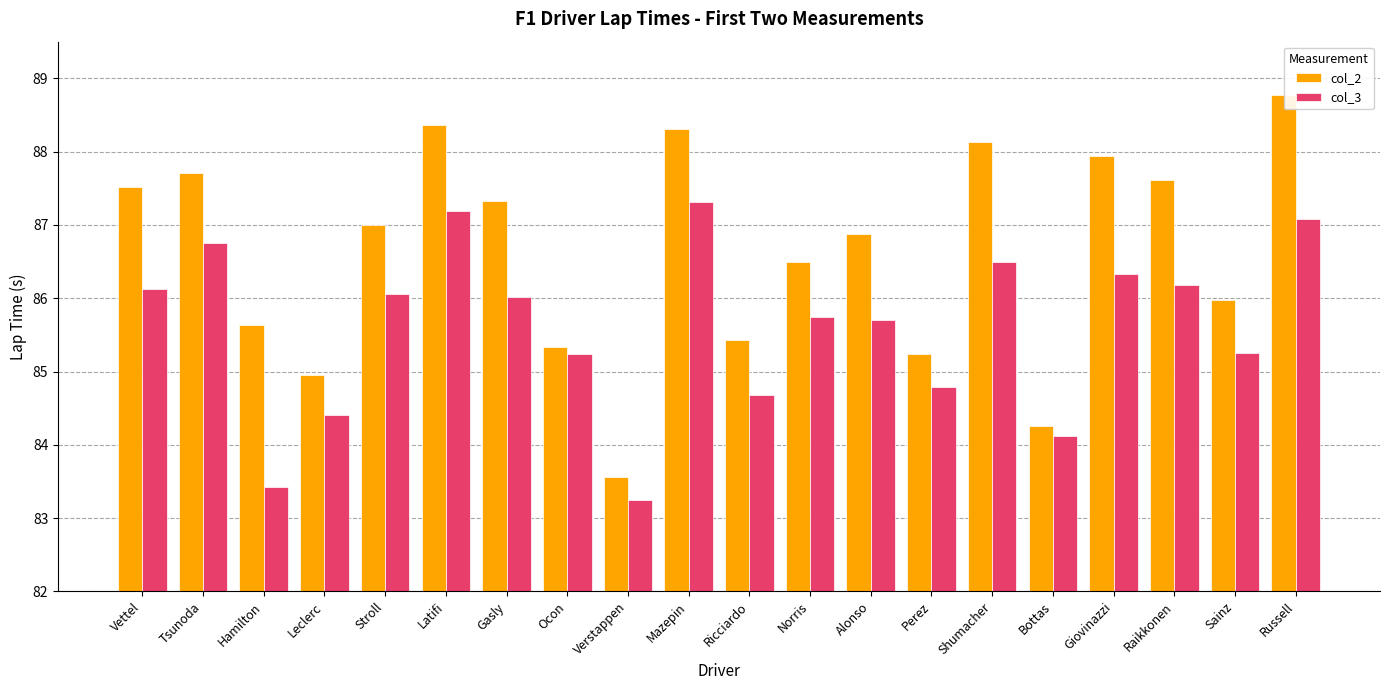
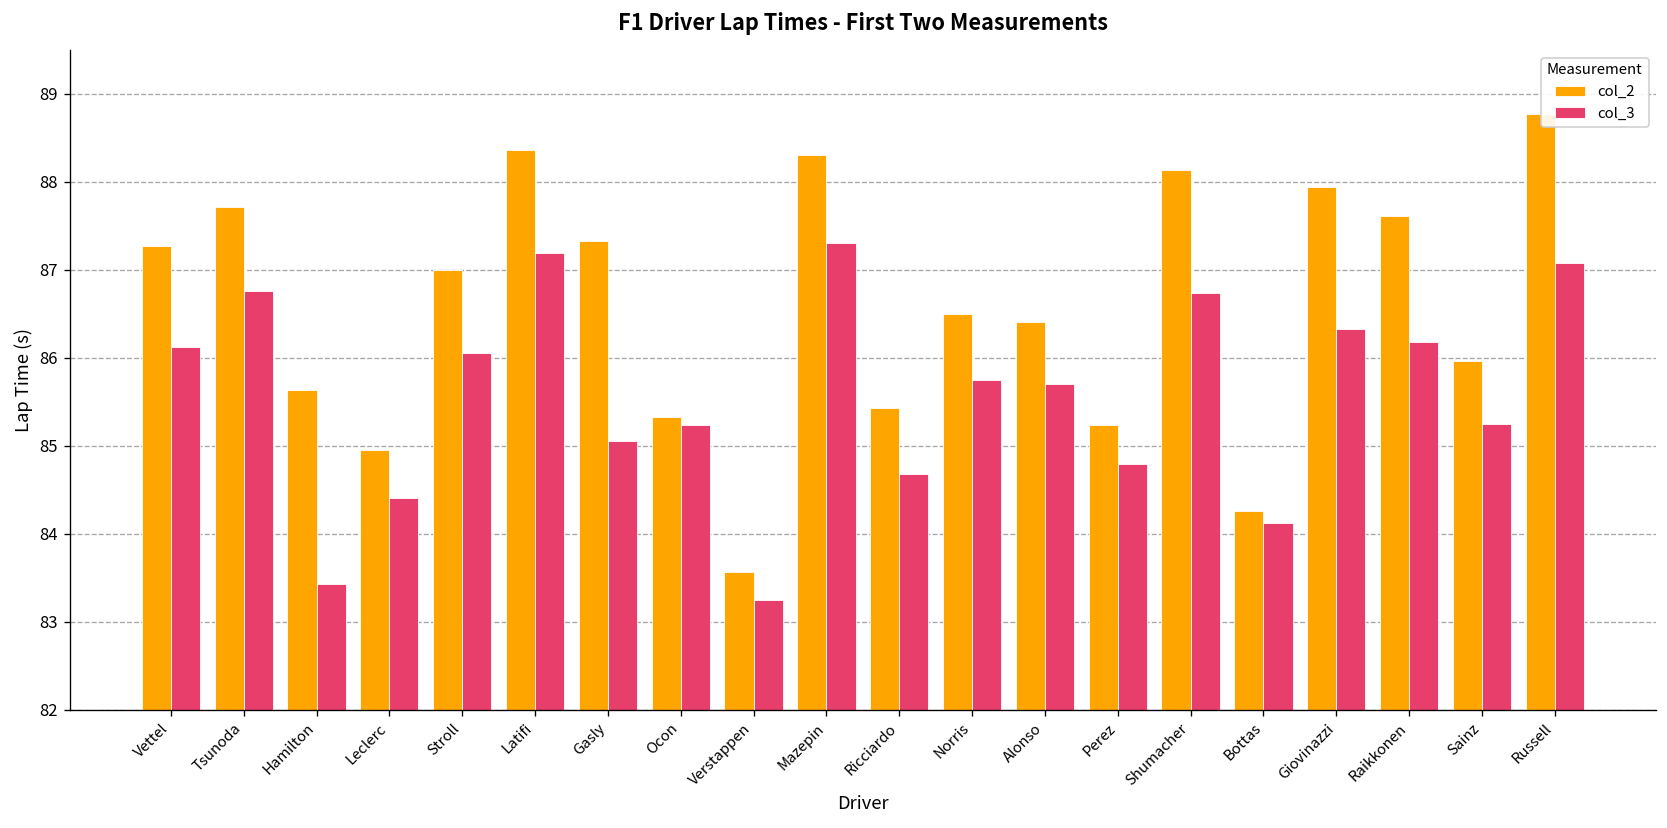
  {
    "col_2": {
-     "Vettel": 87.5,
+     "Vettel": 87.3,
      "Tsunoda": 87.7,
      "Hamilton": 85.6,
      "Leclerc": 84.9,
      "Stroll": 87.0,
      "Latifi": 88.4,
      "Gasly": 87.3,
      "Ocon": 85.3,
      "Verstappen": 83.6,
      "Mazepin": 88.3,
      "Ricciardo": 85.4,
      "Norris": 86.5,
-     "Alonso": 86.9,
+     "Alonso": 86.4,
      "Perez": 85.2,
      "Shumacher": 88.1,
      "Bottas": 84.3,
      "Giovinazzi": 87.9,
      "Raikkonen": 87.6,
      "Sainz": 86.0,
      "Russell": 88.8
    },
    "col_3": {
      "Vettel": 86.1,
      "Tsunoda": 86.8,
      "Hamilton": 83.4,
      "Leclerc": 84.4,
      "Stroll": 86.1,
      "Latifi": 87.2,
-     "Gasly": 86.0,
+     "Gasly": 85.1,
      "Ocon": 85.2,
      "Verstappen": 83.3,
      "Mazepin": 87.3,
      "Ricciardo": 84.7,
      "Norris": 85.7,
      "Alonso": 85.7,
      "Perez": 84.8,
-     "Shumacher": 86.5,
+     "Shumacher": 86.7,
      "Bottas": 84.1,
      "Giovinazzi": 86.3,
      "Raikkonen": 86.2,
      "Sainz": 85.2,
      "Russell": 87.1
    }
  }
